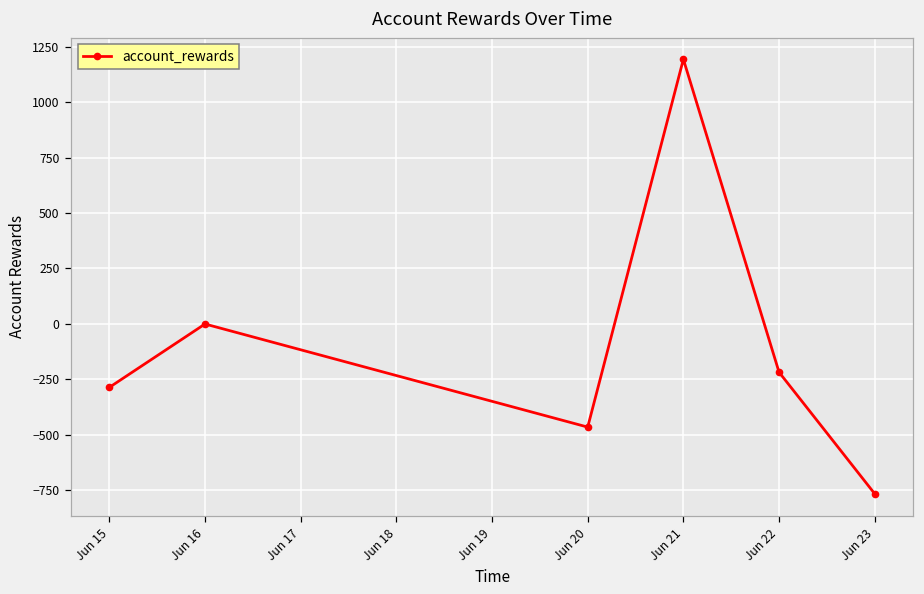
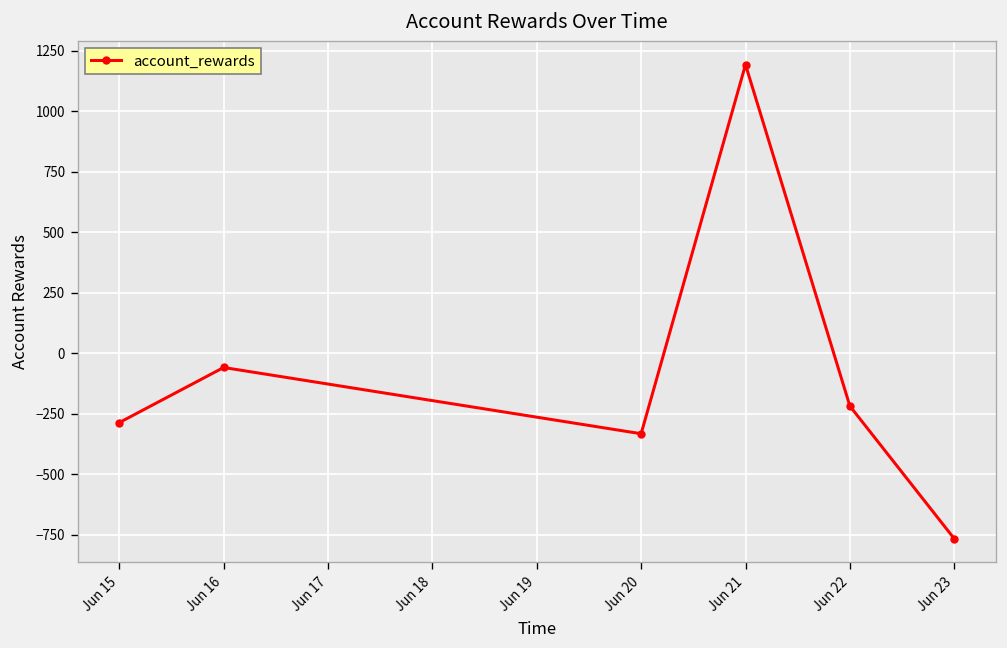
  {
    "Jun 15": -290,
-   "Jun 16": 0,
-   "Jun 20": -470,
+   "Jun 16": -60,
+   "Jun 20": -330,
    "Jun 21": 1190,
    "Jun 22": -220,
    "Jun 23": -770
  }
